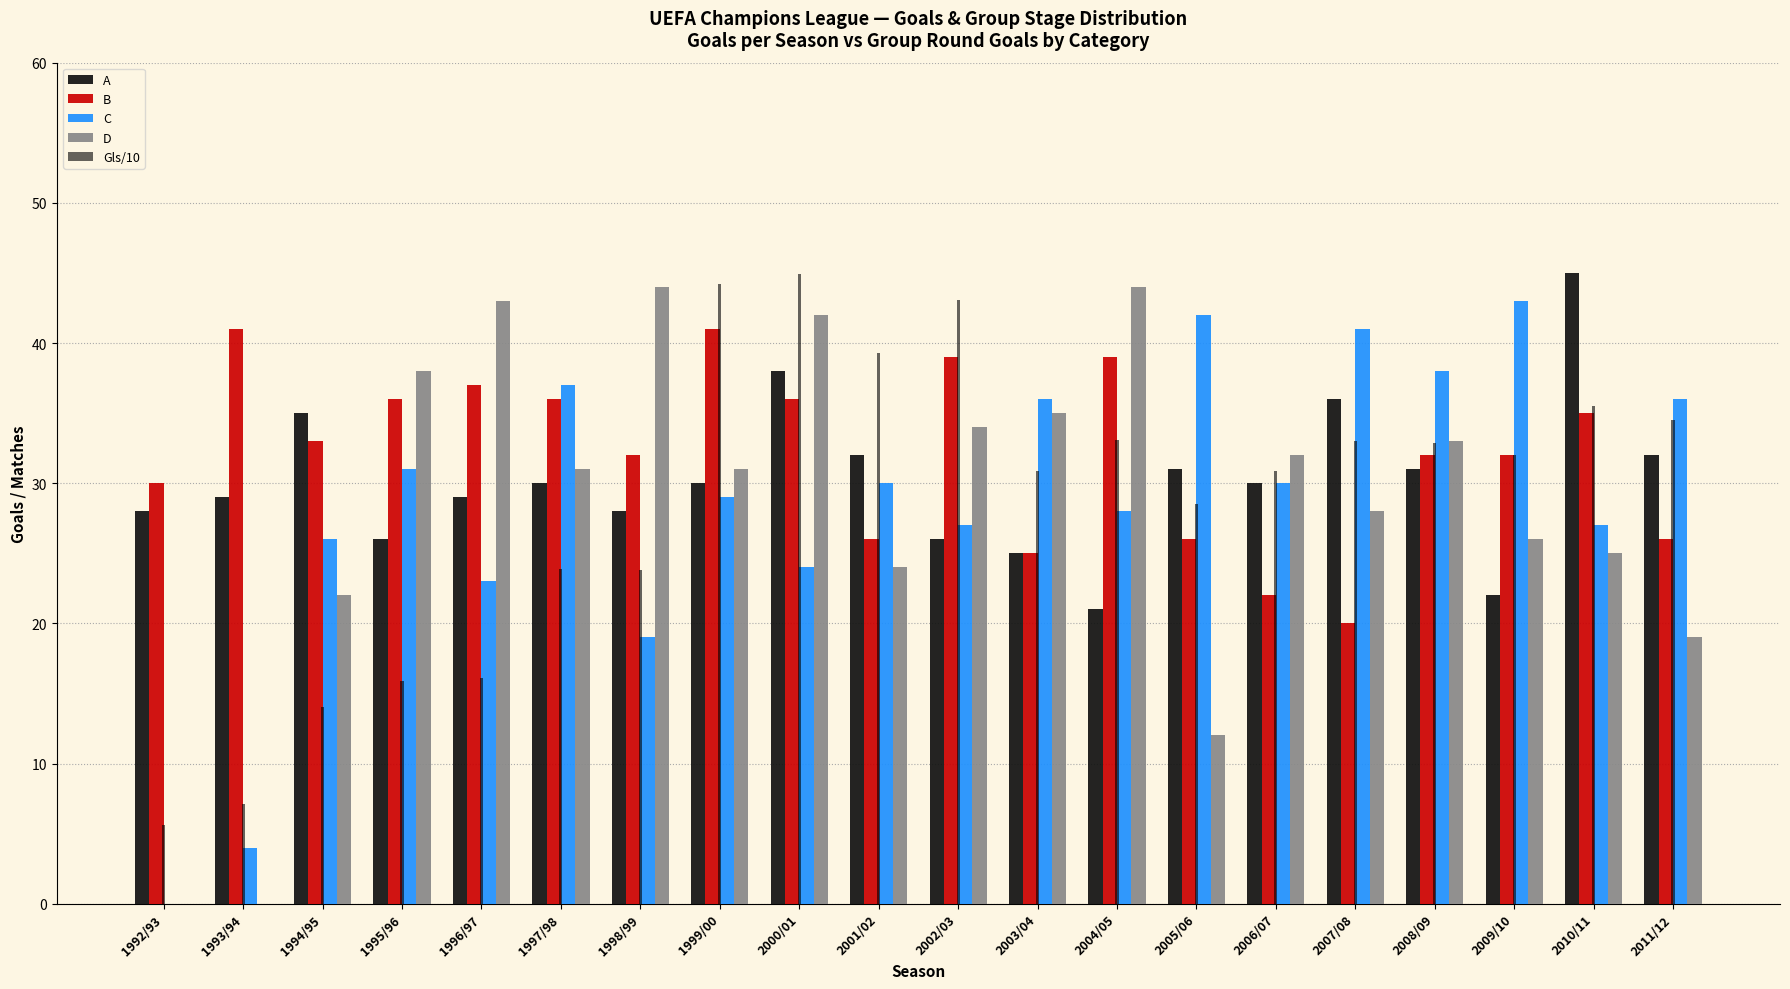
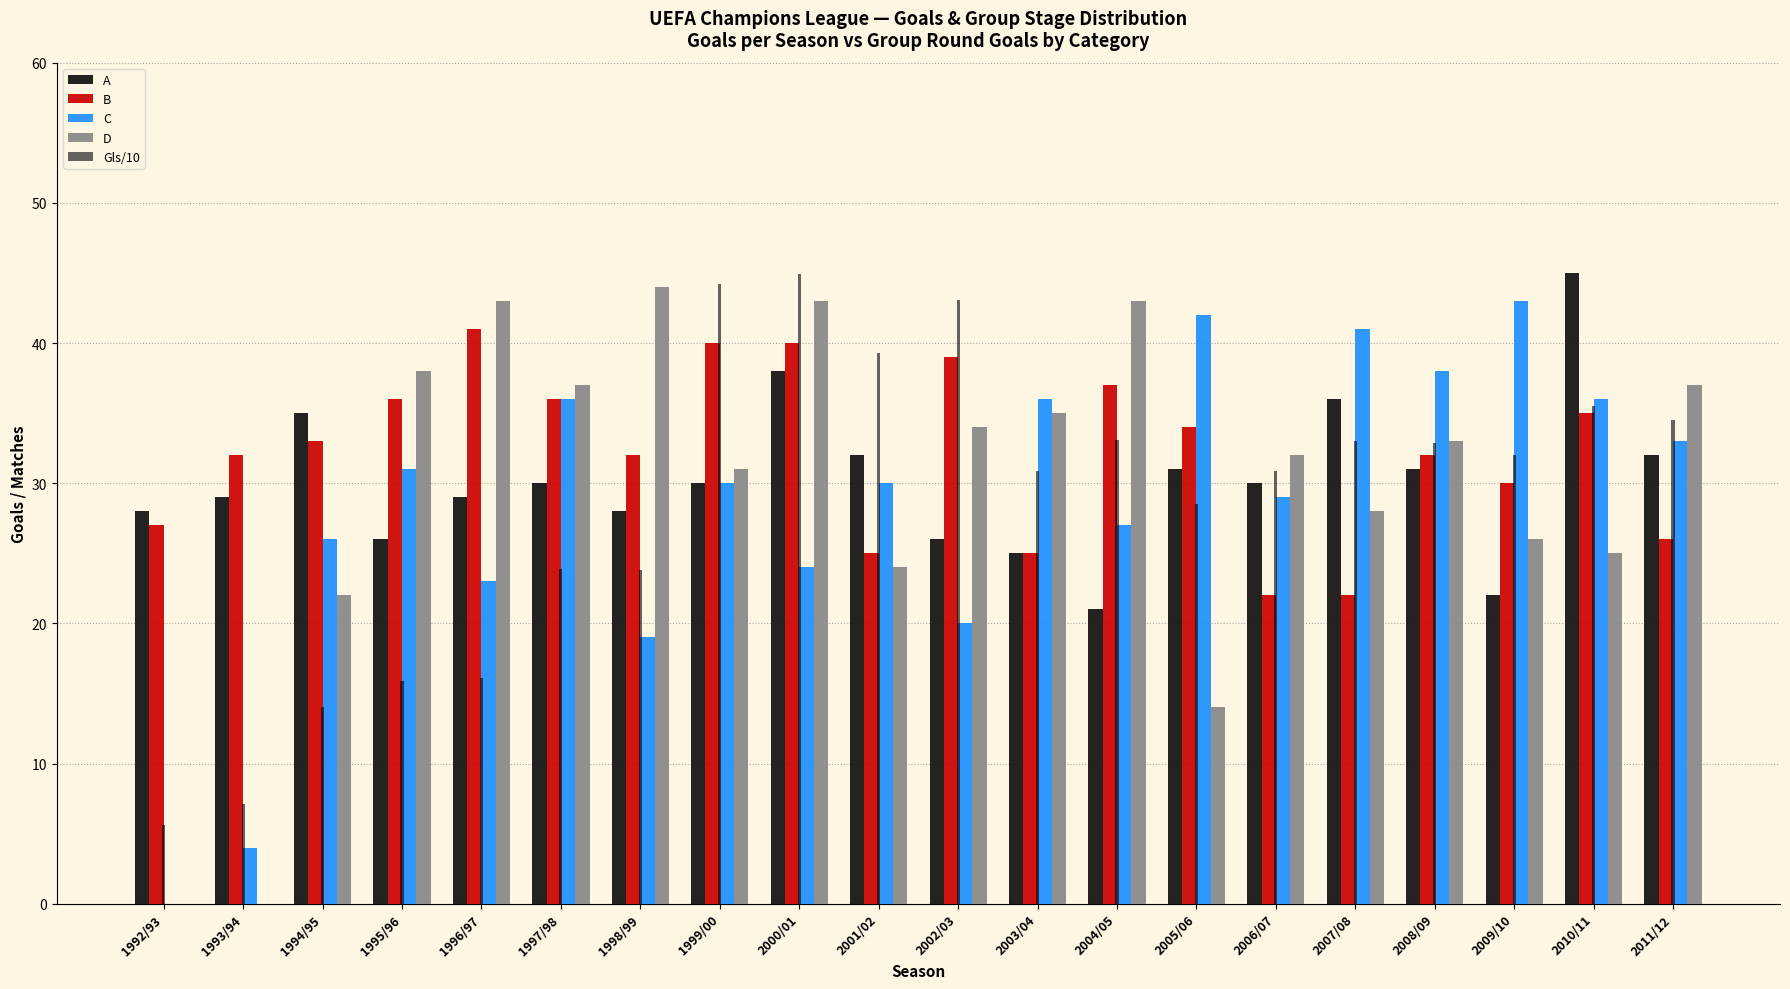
  {
    "B": {
-     "1992/93": 30,
-     "1993/94": 41,
+     "1992/93": 27,
+     "1993/94": 32,
      "1994/95": 33,
      "1995/96": 36,
-     "1996/97": 37,
+     "1996/97": 41,
      "1997/98": 36,
      "1998/99": 32,
-     "1999/00": 41,
-     "2000/01": 36,
-     "2001/02": 26,
+     "1999/00": 40,
+     "2000/01": 40,
+     "2001/02": 25,
      "2002/03": 39,
      "2003/04": 25,
-     "2004/05": 39,
-     "2005/06": 26,
+     "2004/05": 37,
+     "2005/06": 34,
      "2006/07": 22,
-     "2007/08": 20,
+     "2007/08": 22,
      "2008/09": 32,
-     "2009/10": 32,
+     "2009/10": 30,
      "2010/11": 35,
      "2011/12": 26
    },
    "C": {
      "1992/93": 0,
      "1993/94": 4,
      "1994/95": 26,
      "1995/96": 31,
      "1996/97": 23,
-     "1997/98": 37,
+     "1997/98": 36,
      "1998/99": 19,
-     "1999/00": 29,
+     "1999/00": 30,
      "2000/01": 24,
      "2001/02": 30,
-     "2002/03": 27,
+     "2002/03": 20,
      "2003/04": 36,
-     "2004/05": 28,
+     "2004/05": 27,
      "2005/06": 42,
-     "2006/07": 30,
+     "2006/07": 29,
      "2007/08": 41,
      "2008/09": 38,
      "2009/10": 43,
-     "2010/11": 27,
-     "2011/12": 36
+     "2010/11": 36,
+     "2011/12": 33
    },
    "D": {
      "1992/93": 0,
      "1993/94": 0,
      "1994/95": 22,
      "1995/96": 38,
      "1996/97": 43,
-     "1997/98": 31,
+     "1997/98": 37,
      "1998/99": 44,
      "1999/00": 31,
-     "2000/01": 42,
+     "2000/01": 43,
      "2001/02": 24,
      "2002/03": 34,
      "2003/04": 35,
-     "2004/05": 44,
-     "2005/06": 12,
+     "2004/05": 43,
+     "2005/06": 14,
      "2006/07": 32,
      "2007/08": 28,
      "2008/09": 33,
      "2009/10": 26,
      "2010/11": 25,
-     "2011/12": 19
+     "2011/12": 37
    }
  }
